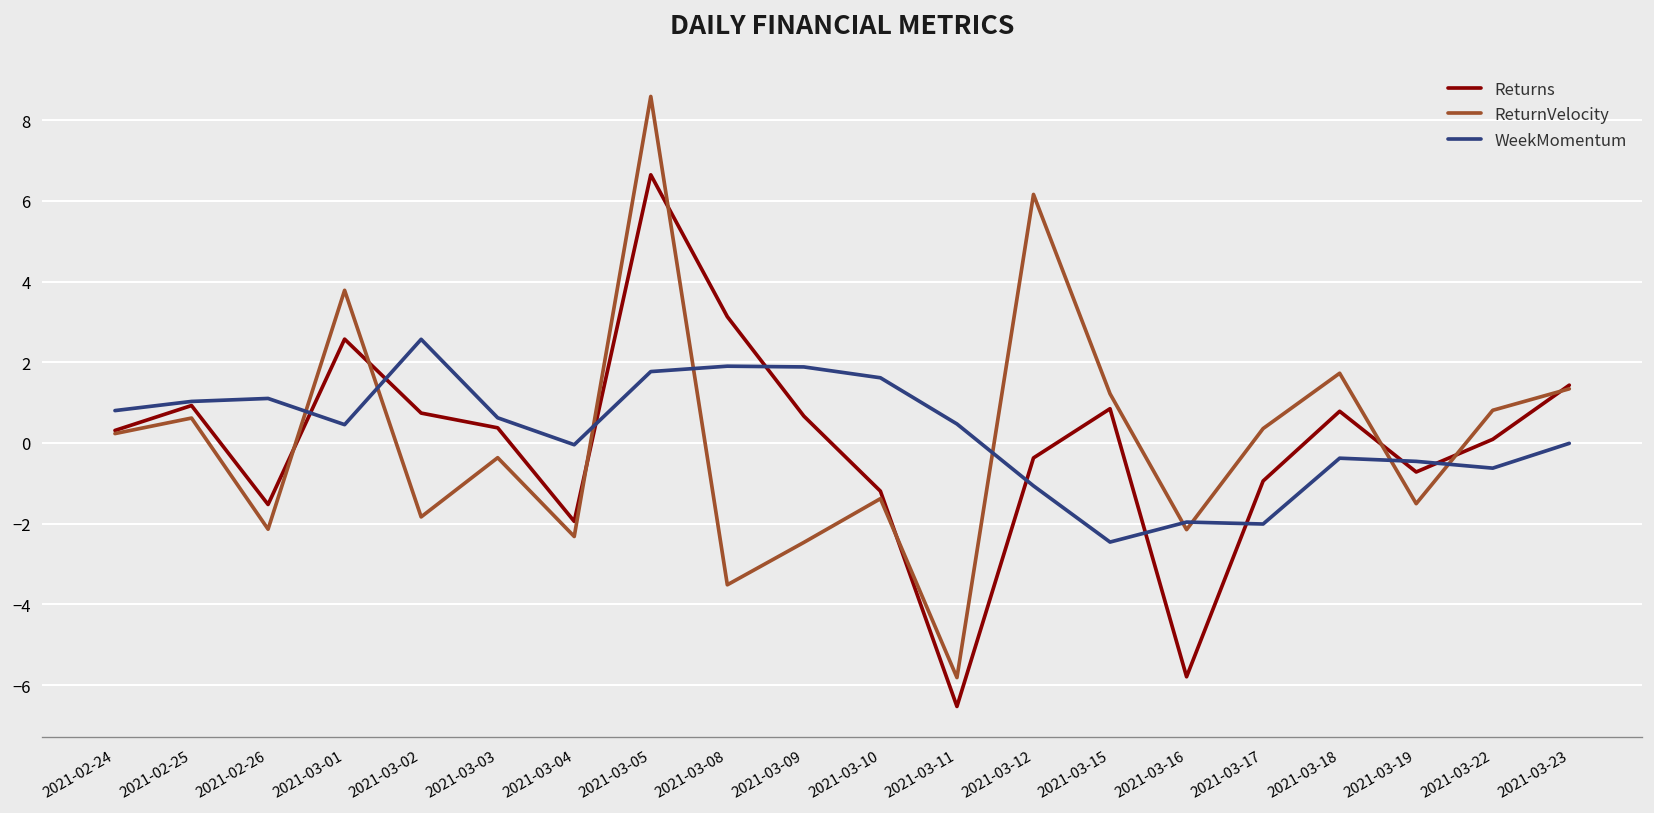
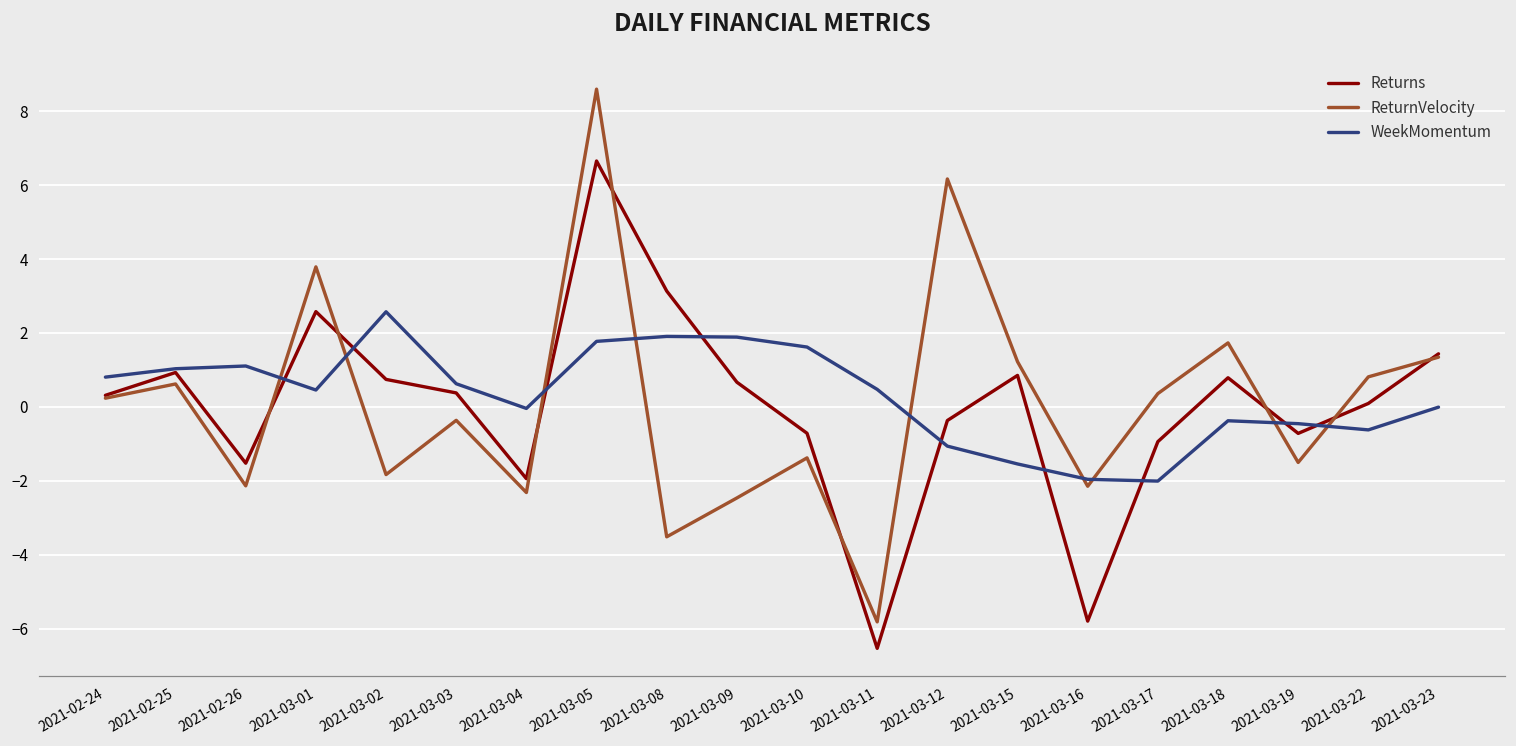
  {
    "Returns": {
      "2021-02-24": 0.3,
      "2021-02-25": 0.9,
      "2021-02-26": -1.5,
      "2021-03-01": 2.6,
      "2021-03-02": 0.7,
      "2021-03-03": 0.4,
      "2021-03-04": -1.9,
      "2021-03-05": 6.6,
      "2021-03-08": 3.1,
      "2021-03-09": 0.7,
-     "2021-03-10": -1.2,
+     "2021-03-10": -0.7,
      "2021-03-11": -6.5,
      "2021-03-12": -0.4,
      "2021-03-15": 0.8,
      "2021-03-16": -5.8,
      "2021-03-17": -0.9,
      "2021-03-18": 0.8,
      "2021-03-19": -0.7,
      "2021-03-22": 0.1,
      "2021-03-23": 1.4
    },
    "ReturnVelocity": {
      "2021-02-24": 0.2,
      "2021-02-25": 0.6,
      "2021-02-26": -2.1,
      "2021-03-01": 3.8,
      "2021-03-02": -1.8,
      "2021-03-03": -0.4,
      "2021-03-04": -2.3,
      "2021-03-05": 8.6,
      "2021-03-08": -3.5,
      "2021-03-09": -2.5,
      "2021-03-10": -1.4,
      "2021-03-11": -5.8,
      "2021-03-12": 6.2,
      "2021-03-15": 1.2,
      "2021-03-16": -2.1,
      "2021-03-17": 0.4,
      "2021-03-18": 1.7,
      "2021-03-19": -1.5,
      "2021-03-22": 0.8,
      "2021-03-23": 1.3
    },
    "WeekMomentum": {
      "2021-02-24": 0.8,
      "2021-02-25": 1.0,
      "2021-02-26": 1.1,
      "2021-03-01": 0.5,
      "2021-03-02": 2.6,
      "2021-03-03": 0.6,
      "2021-03-04": 0.0,
      "2021-03-05": 1.8,
      "2021-03-08": 1.9,
      "2021-03-09": 1.9,
      "2021-03-10": 1.6,
      "2021-03-11": 0.5,
      "2021-03-12": -1.1,
-     "2021-03-15": -2.5,
+     "2021-03-15": -1.5,
      "2021-03-16": -2.0,
      "2021-03-17": -2.0,
      "2021-03-18": -0.4,
      "2021-03-19": -0.5,
      "2021-03-22": -0.6,
      "2021-03-23": 0.0
    }
  }
